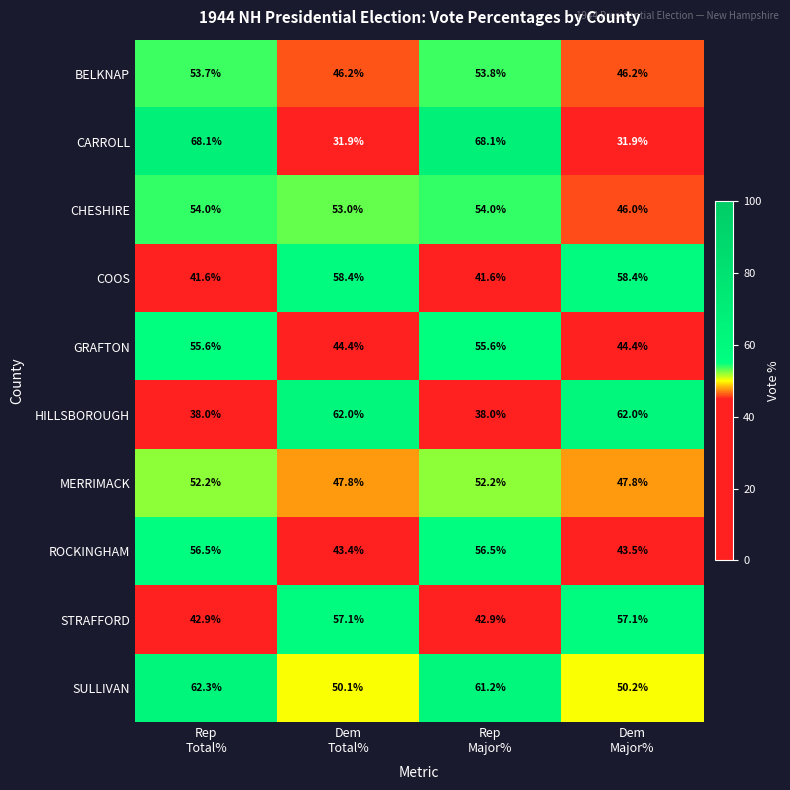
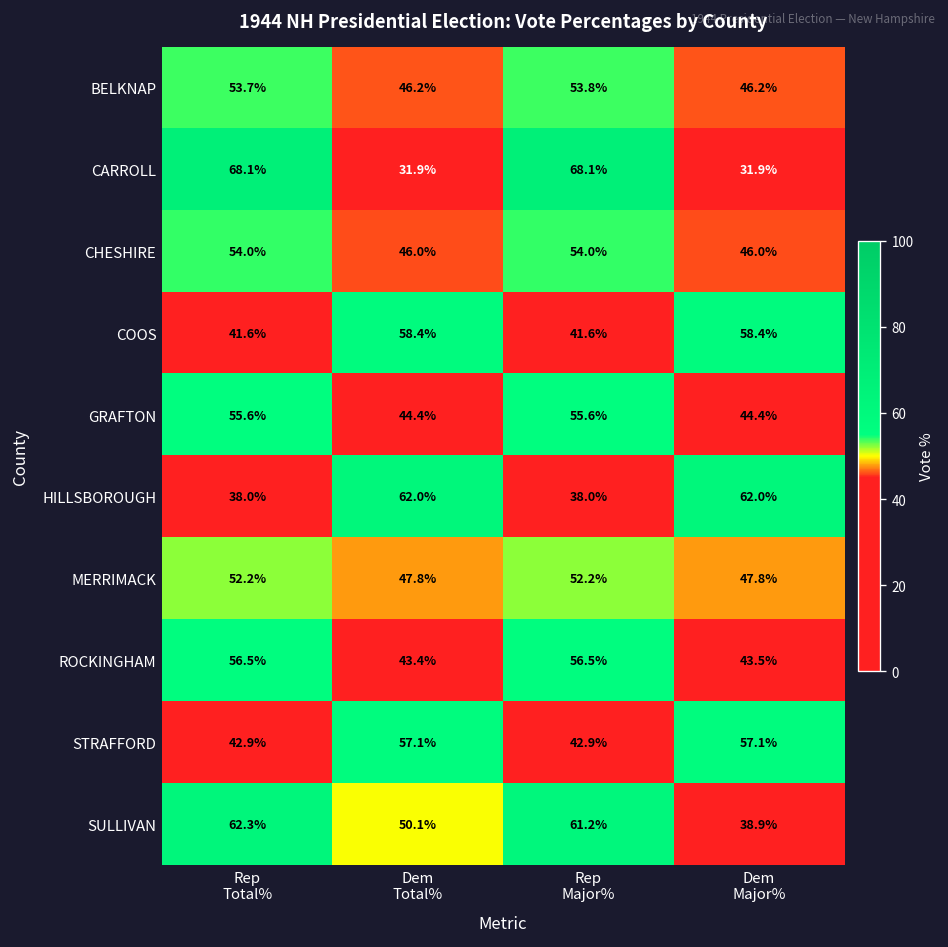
  {
    "BELKNAP": {
      "Rep Total%": "53.7%",
      "Dem Total%": "46.2%",
      "Rep Major%": "53.8%",
      "Dem Major%": "46.2%"
    },
    "CARROLL": {
      "Rep Total%": "68.1%",
      "Dem Total%": "31.9%",
      "Rep Major%": "68.1%",
      "Dem Major%": "31.9%"
    },
    "CHESHIRE": {
      "Rep Total%": "54.0%",
-     "Dem Total%": "53.0%",
+     "Dem Total%": "46.0%",
      "Rep Major%": "54.0%",
      "Dem Major%": "46.0%"
    },
    "COOS": {
      "Rep Total%": "41.6%",
      "Dem Total%": "58.4%",
      "Rep Major%": "41.6%",
      "Dem Major%": "58.4%"
    },
    "GRAFTON": {
      "Rep Total%": "55.6%",
      "Dem Total%": "44.4%",
      "Rep Major%": "55.6%",
      "Dem Major%": "44.4%"
    },
    "HILLSBOROUGH": {
      "Rep Total%": "38.0%",
      "Dem Total%": "62.0%",
      "Rep Major%": "38.0%",
      "Dem Major%": "62.0%"
    },
    "MERRIMACK": {
      "Rep Total%": "52.2%",
      "Dem Total%": "47.8%",
      "Rep Major%": "52.2%",
      "Dem Major%": "47.8%"
    },
    "ROCKINGHAM": {
      "Rep Total%": "56.5%",
      "Dem Total%": "43.4%",
      "Rep Major%": "56.5%",
      "Dem Major%": "43.5%"
    },
    "STRAFFORD": {
      "Rep Total%": "42.9%",
      "Dem Total%": "57.1%",
      "Rep Major%": "42.9%",
      "Dem Major%": "57.1%"
    },
    "SULLIVAN": {
      "Rep Total%": "62.3%",
      "Dem Total%": "50.1%",
      "Rep Major%": "61.2%",
-     "Dem Major%": "50.2%"
+     "Dem Major%": "38.9%"
    }
  }
